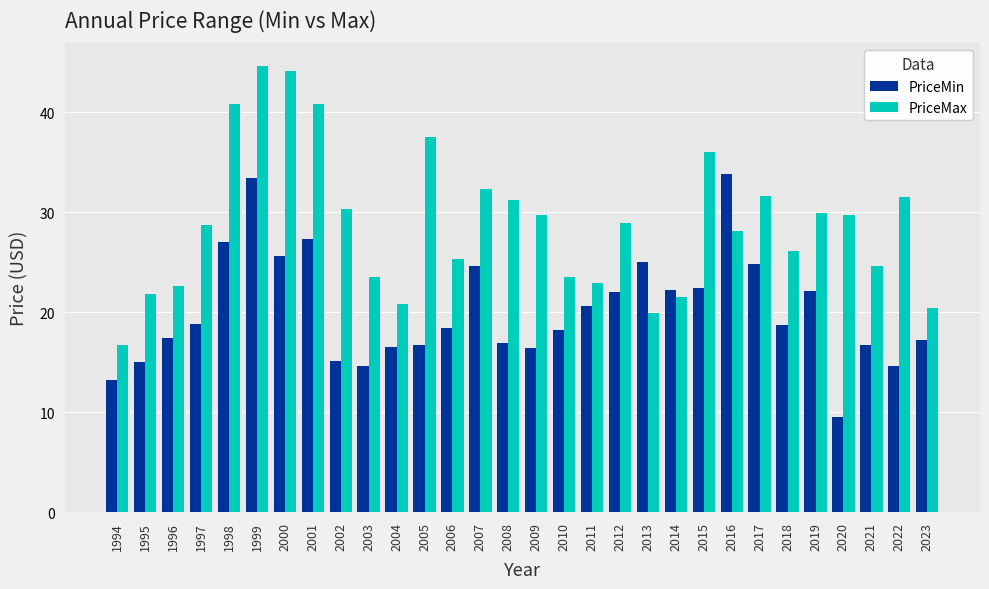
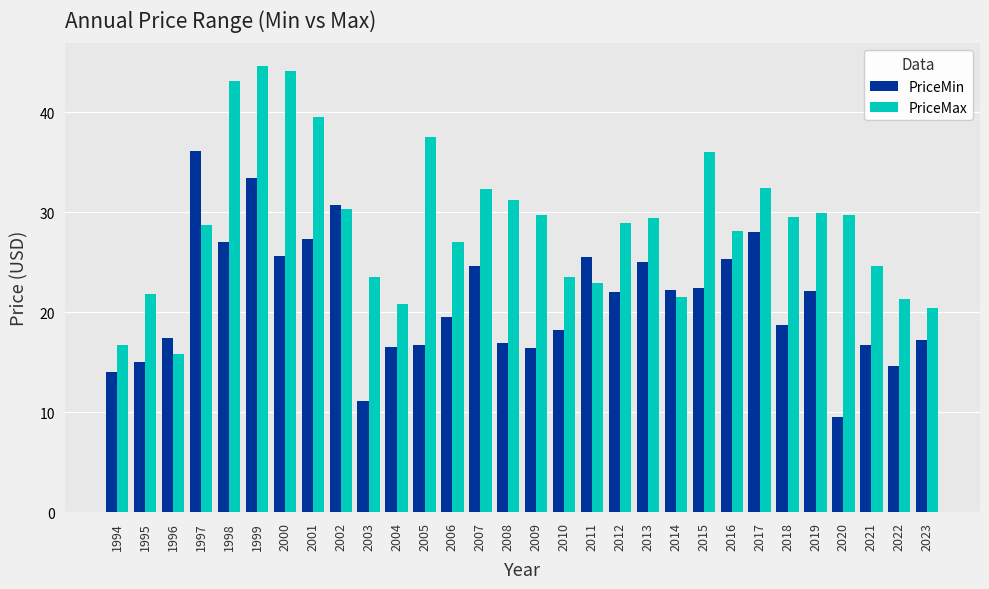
  {
    "PriceMin": {
-     "1994": 13,
+     "1994": 14,
      "1995": 15,
      "1996": 17,
-     "1997": 19,
+     "1997": 36,
      "1998": 27,
      "1999": 33,
      "2000": 26,
      "2001": 27,
-     "2002": 15,
-     "2003": 15,
+     "2002": 31,
+     "2003": 11,
      "2004": 17,
      "2005": 17,
-     "2006": 18,
+     "2006": 20,
      "2007": 25,
      "2008": 17,
      "2009": 16,
      "2010": 18,
-     "2011": 21,
+     "2011": 26,
      "2012": 22,
      "2013": 25,
      "2014": 22,
      "2015": 22,
-     "2016": 34,
-     "2017": 25,
+     "2016": 25,
+     "2017": 28,
      "2018": 19,
      "2019": 22,
      "2020": 10,
      "2021": 17,
      "2022": 15,
      "2023": 17
    },
    "PriceMax": {
      "1994": 17,
      "1995": 22,
-     "1996": 23,
+     "1996": 16,
      "1997": 29,
-     "1998": 41,
+     "1998": 43,
      "1999": 45,
      "2000": 44,
-     "2001": 41,
+     "2001": 40,
      "2002": 30,
      "2003": 24,
      "2004": 21,
      "2005": 38,
-     "2006": 25,
+     "2006": 27,
      "2007": 32,
      "2008": 31,
      "2009": 30,
      "2010": 24,
      "2011": 23,
      "2012": 29,
-     "2013": 20,
+     "2013": 29,
      "2014": 22,
      "2015": 36,
      "2016": 28,
-     "2017": 31.7,
-     "2018": 26,
+     "2017": 32.5,
+     "2018": 30,
      "2019": 30,
      "2020": 30,
      "2021": 25,
-     "2022": 32,
+     "2022": 21,
      "2023": 20
    }
  }
